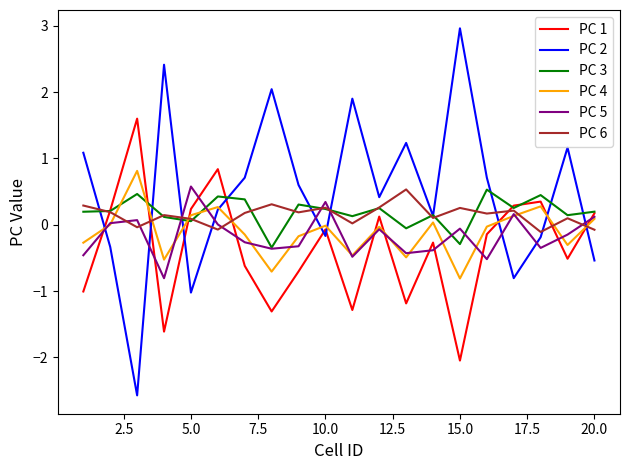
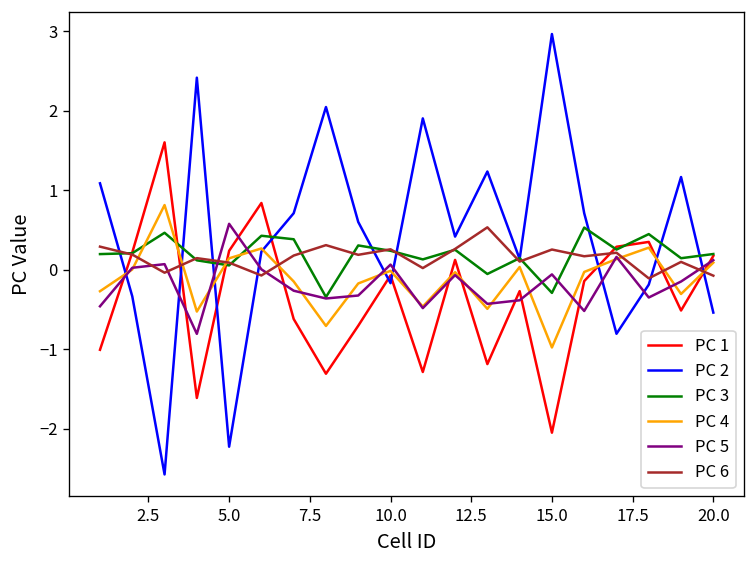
  {
    "PC 1": {
      "5.0": 0.2,
      "10.0": -0.1,
      "15.0": -2.0
    },
    "PC 2": {
-     "5.0": -1.0,
+     "5.0": -2.2,
      "10.0": -0.2,
      "15.0": 3.0,
      "20.0": -0.5
    },
    "PC 3": {
      "15.0": -0.3
    },
    "PC 4": {
      "5.0": 0.1,
      "10.0": 0.0,
-     "15.0": -0.8
+     "15.0": -1.0
    },
    "PC 5": {
      "5.0": 0.6,
-     "10.0": 0.3,
+     "10.0": 0.1,
      "15.0": -0.1
    },
    "PC 6": {
      "15.0": 0.3,
      "20.0": -0.1
    }
  }
